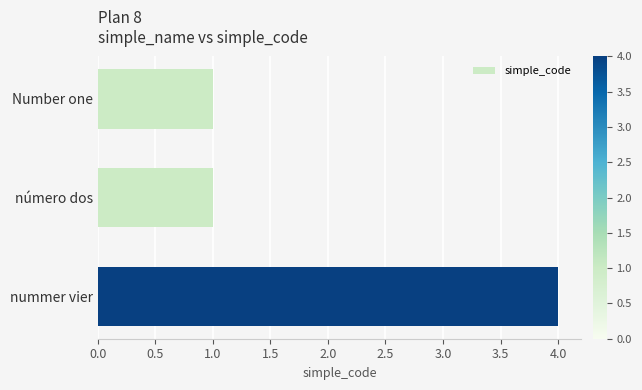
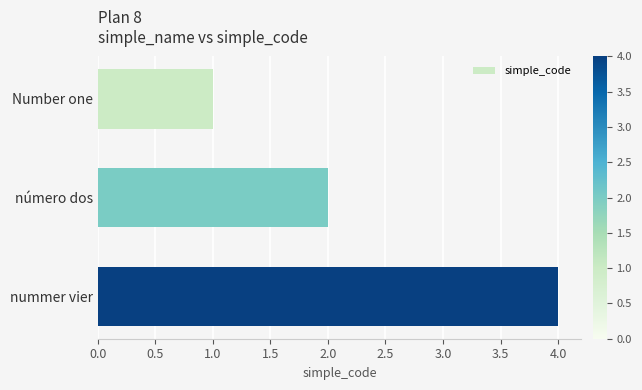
  {
    "Number one": 1,
-   "número dos": 1,
+   "número dos": 2,
    "nummer vier": 4
  }
